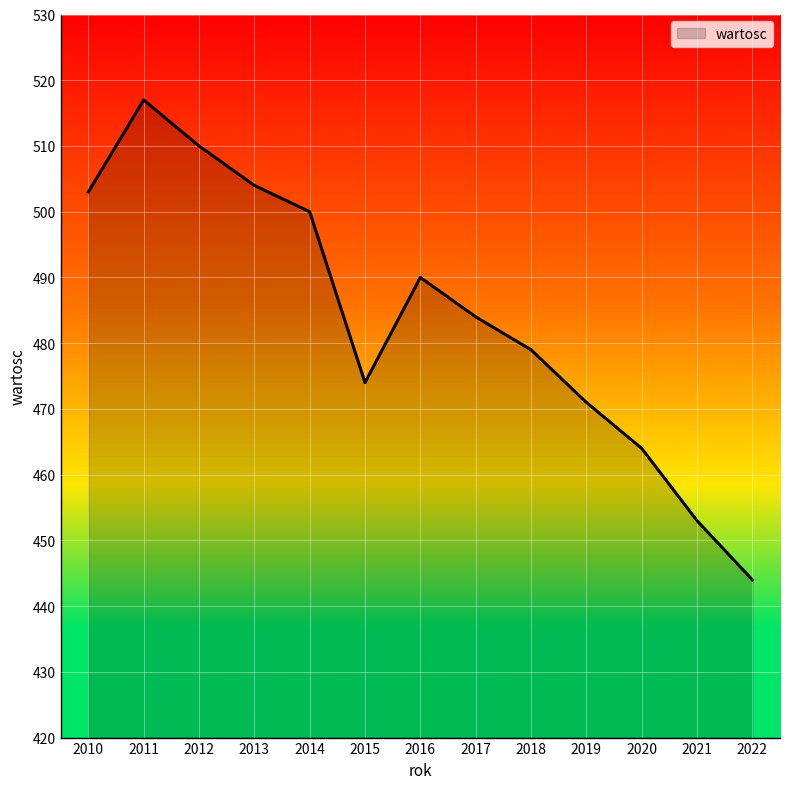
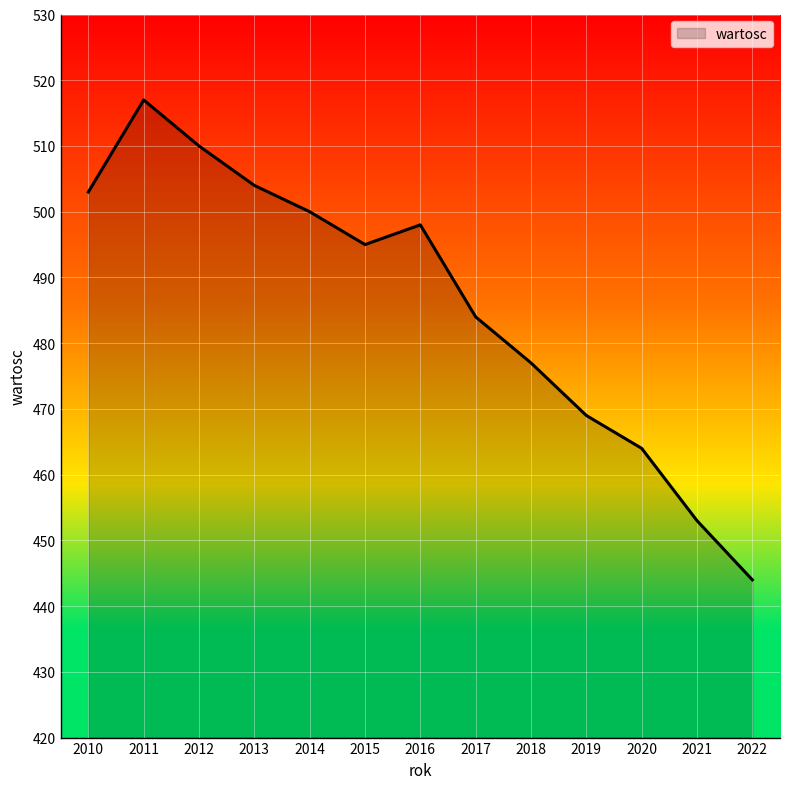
  {
    "2010": 503,
    "2011": 517,
    "2012": 510,
    "2013": 504,
    "2014": 500,
-   "2015": 474,
-   "2016": 490,
+   "2015": 495,
+   "2016": 498,
    "2017": 484,
-   "2018": 479,
-   "2019": 471,
+   "2018": 477,
+   "2019": 469,
    "2020": 464,
    "2021": 453,
    "2022": 444
  }
